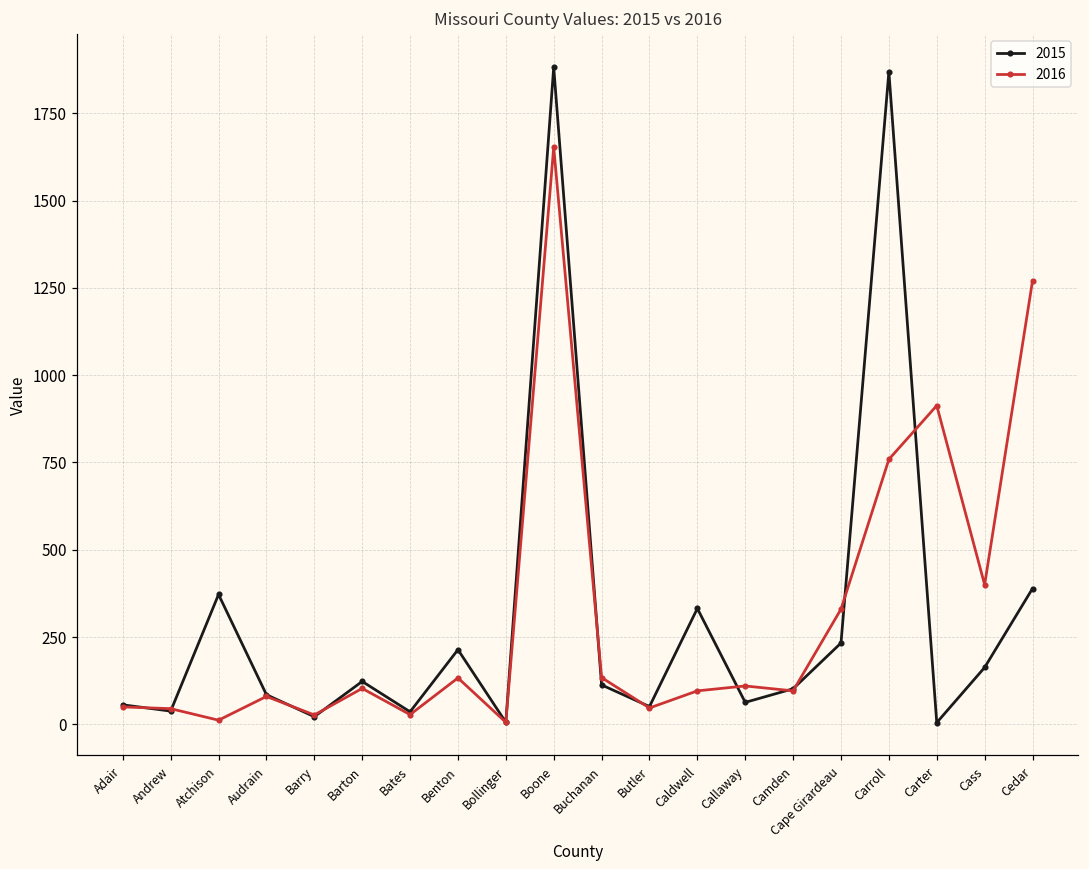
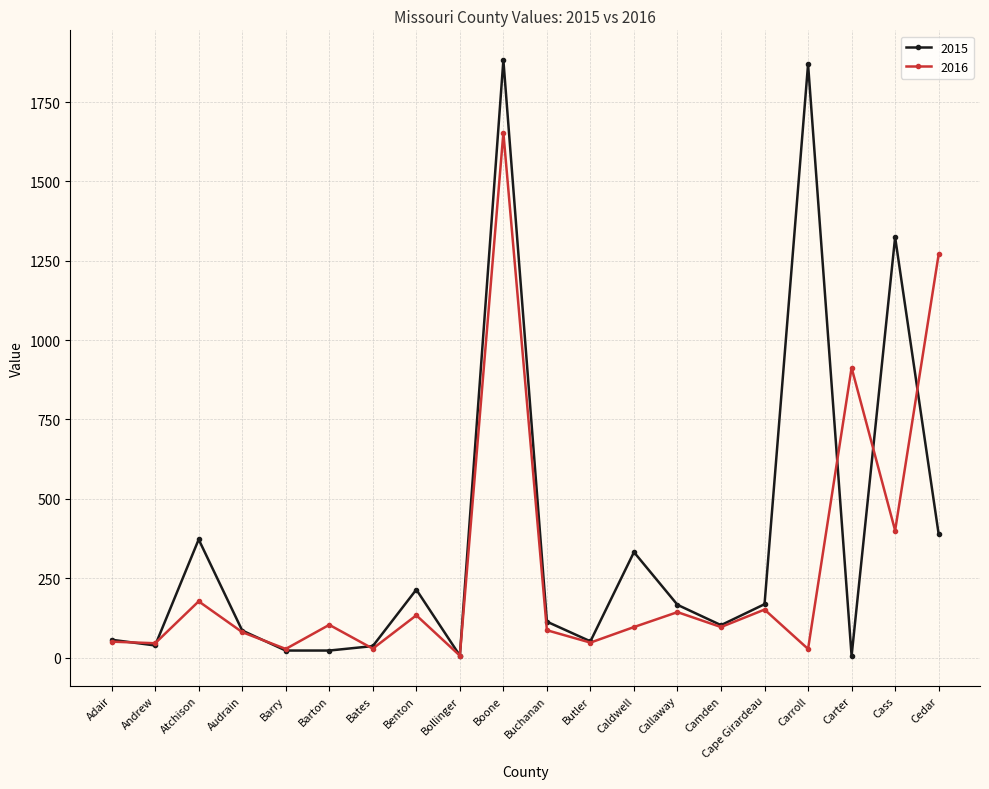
  {
    "2015": {
      "Atchison": 370,
-     "Barton": 120,
+     "Barton": 20,
      "Benton": 210,
      "Boone": 1880,
      "Buchanan": 110,
      "Caldwell": 330,
-     "Callaway": 60,
-     "Cape Girardeau": 230,
+     "Callaway": 170,
+     "Cape Girardeau": 170,
      "Carroll": 1870,
      "Carter": 10,
-     "Cass": 160,
+     "Cass": 1320,
      "Cedar": 390
    },
    "2016": {
-     "Atchison": 10,
+     "Atchison": 180,
      "Barton": 100,
      "Benton": 130,
      "Boone": 1650,
-     "Buchanan": 130,
+     "Buchanan": 90,
      "Caldwell": 100,
-     "Callaway": 110,
-     "Cape Girardeau": 330,
-     "Carroll": 760,
+     "Callaway": 140,
+     "Cape Girardeau": 150,
+     "Carroll": 30,
      "Carter": 910,
      "Cass": 400,
      "Cedar": 1270
    }
  }
